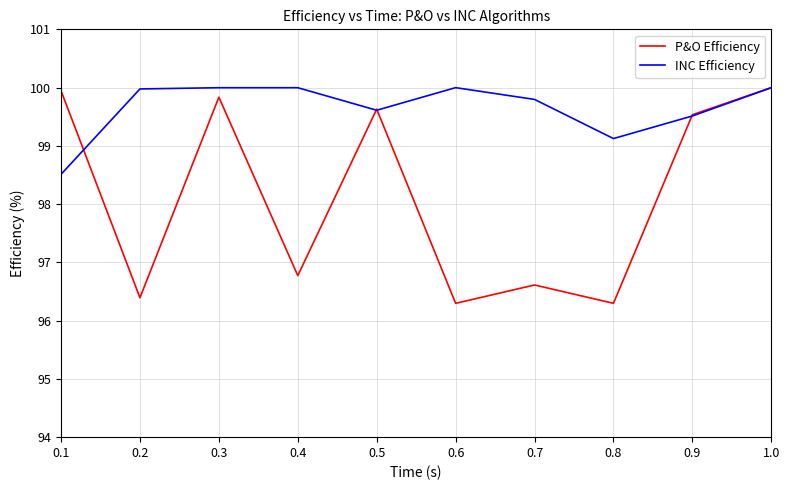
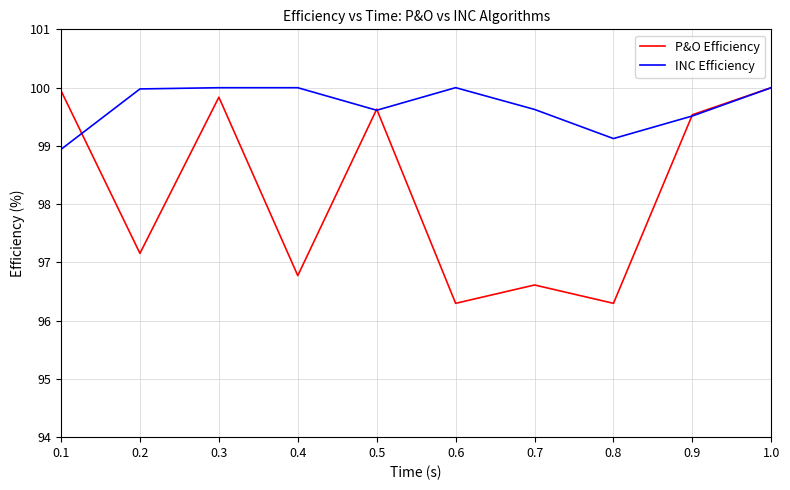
  {
    "P&O Efficiency": {
      "0.1": 99.9,
-     "0.2": 96.4,
+     "0.2": 97.2,
      "0.3": 99.8,
      "0.4": 96.8,
      "0.6": 96.3,
      "0.7": 96.6,
      "0.8": 96.3
    },
    "INC Efficiency": {
-     "0.1": 98.5,
+     "0.1": 98.9,
      "0.2": 100.0,
      "0.3": 100.0,
      "0.4": 100.0,
      "0.6": 100.0,
-     "0.7": 99.8,
+     "0.7": 99.6,
      "0.8": 99.1
    }
  }
